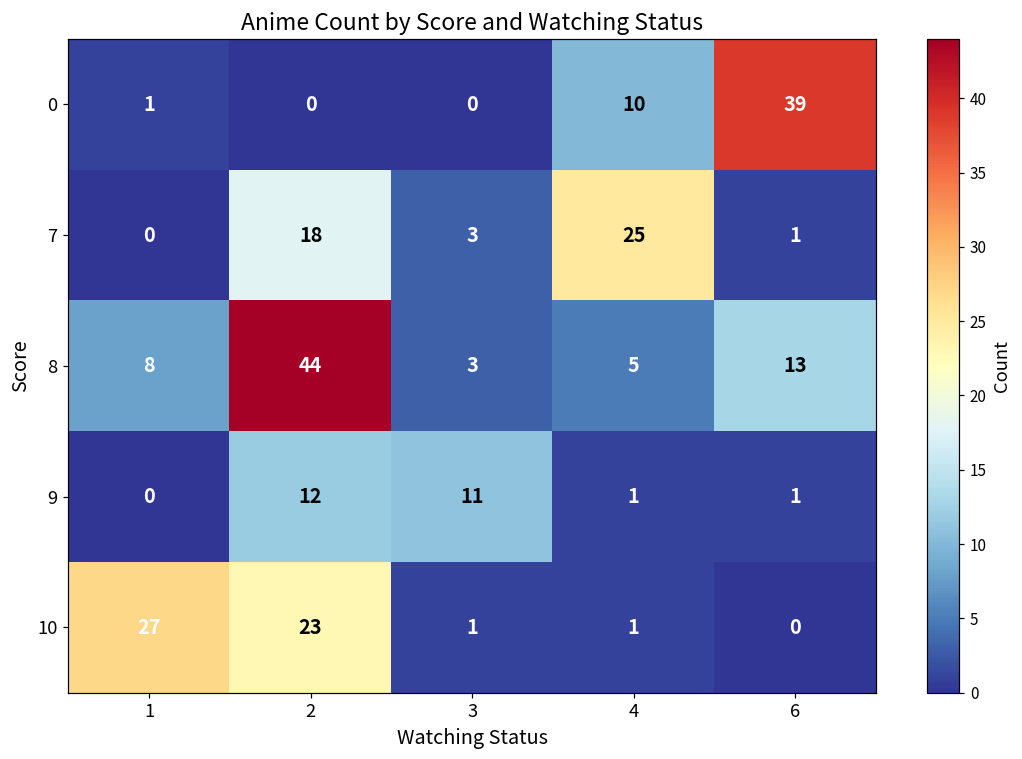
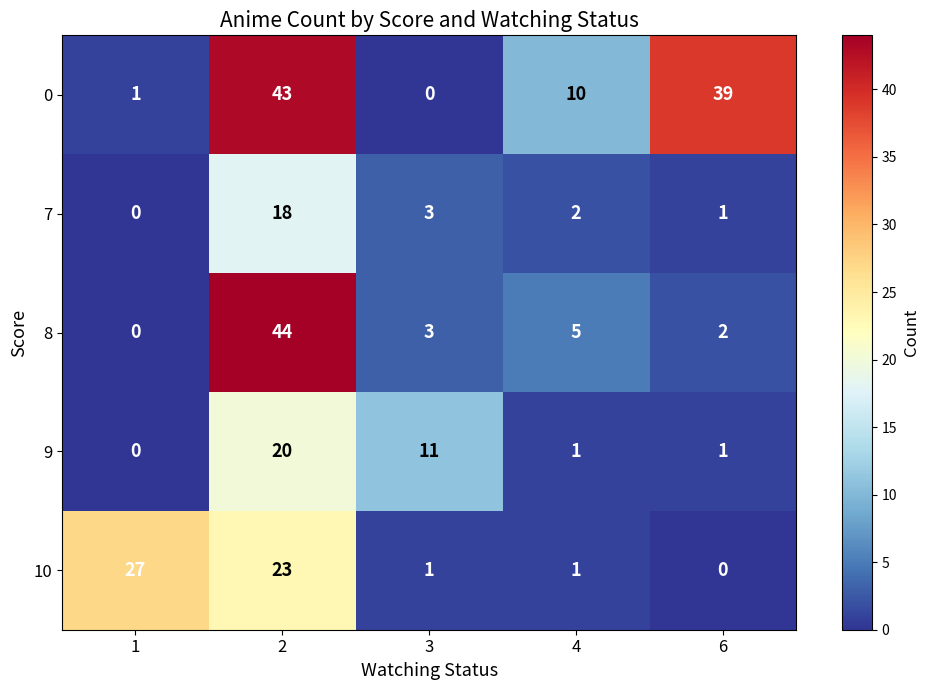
  {
    "0": {
      "1": 1,
-     "2": 0,
+     "2": 43,
      "3": 0,
      "4": 10,
      "6": 39
    },
    "7": {
      "1": 0,
      "2": 18,
      "3": 3,
-     "4": 25,
+     "4": 2,
      "6": 1
    },
    "8": {
-     "1": 8,
+     "1": 0,
      "2": 44,
      "3": 3,
      "4": 5,
-     "6": 13
+     "6": 2
    },
    "9": {
      "1": 0,
-     "2": 12,
+     "2": 20,
      "3": 11,
      "4": 1,
      "6": 1
    },
    "10": {
      "1": 27,
      "2": 23,
      "3": 1,
      "4": 1,
      "6": 0
    }
  }
